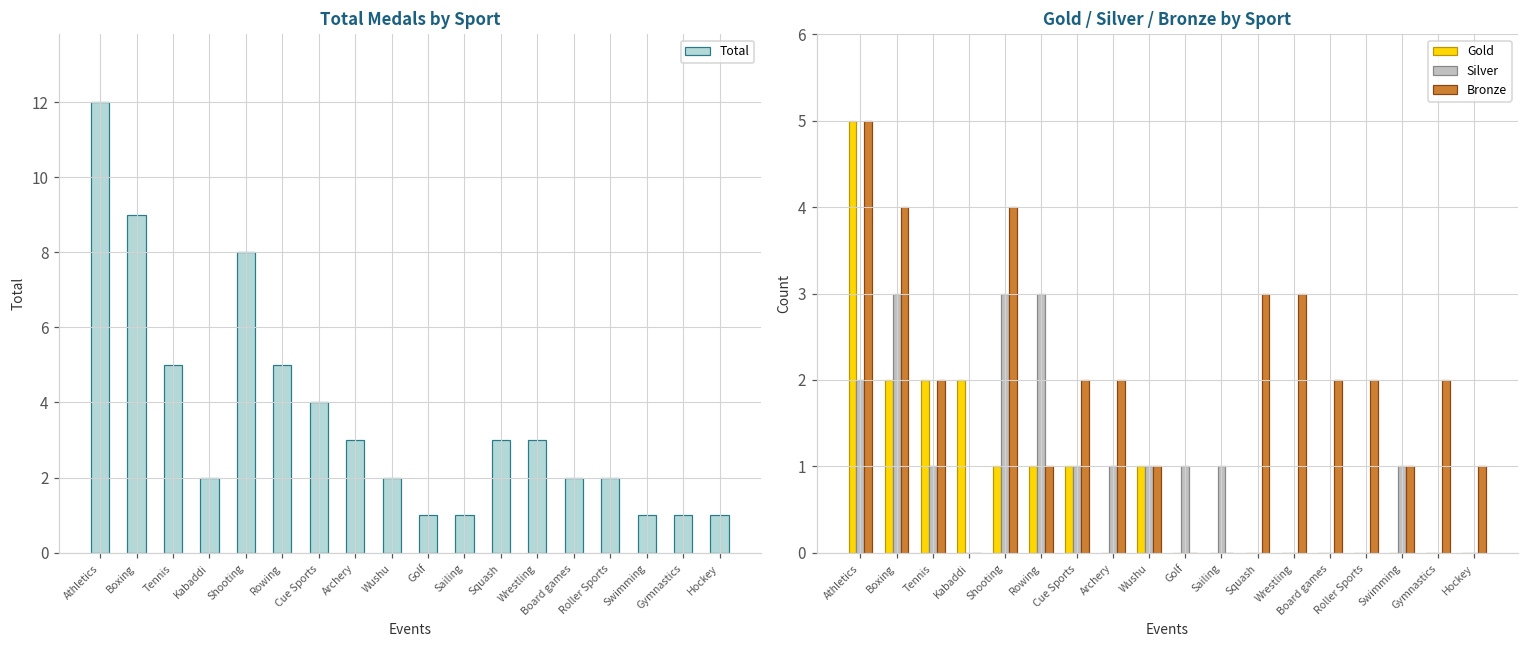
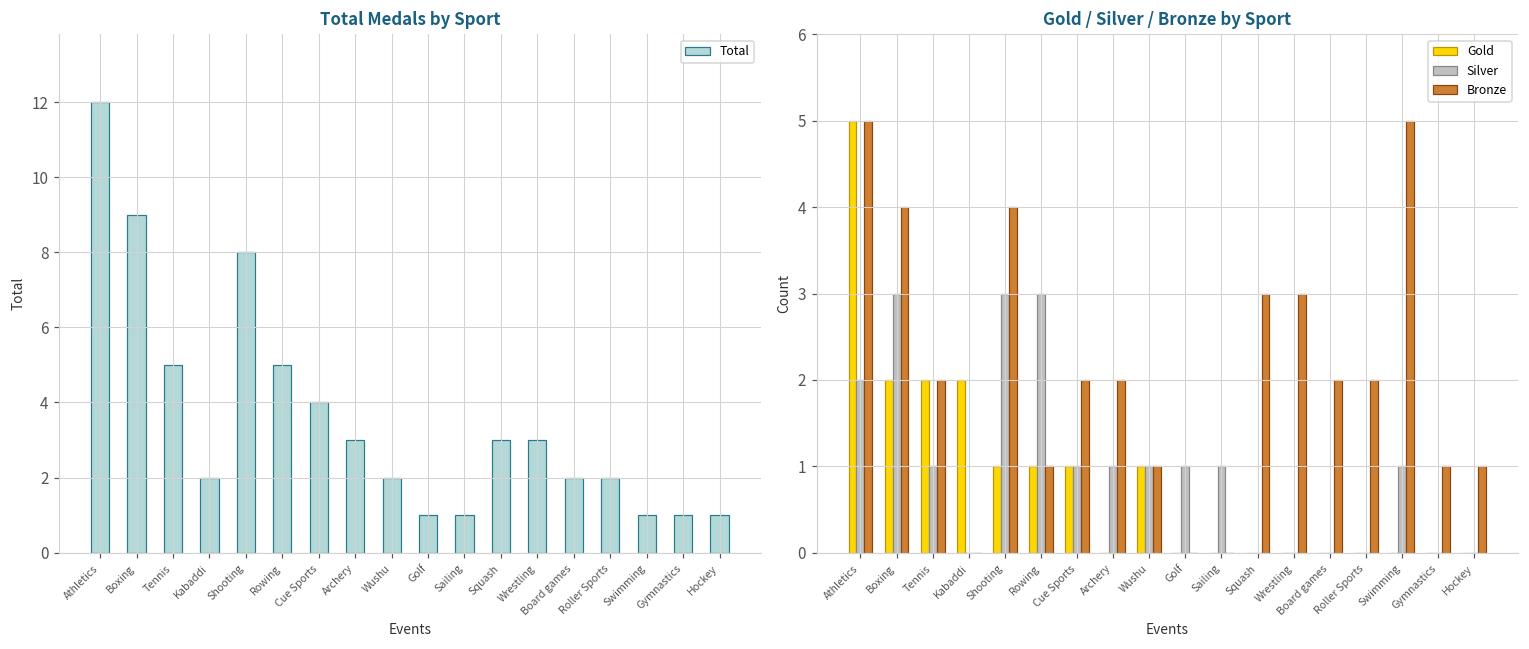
  {
    "Total Medals by Sport": {
      "Athletics": 12.0,
      "Boxing": 9.0,
      "Tennis": 5.0,
      "Kabaddi": 2.0,
      "Shooting": 8.0,
      "Rowing": 5.0,
      "Cue Sports": 4.0,
      "Archery": 3.0,
      "Wushu": 2.0,
      "Golf": 1.0,
      "Sailing": 1.0,
      "Squash": 3.0,
      "Wrestling": 3.0,
      "Board games": 2.0,
      "Roller Sports": 2.0,
      "Swimming": 1.0,
      "Gymnastics": 1.0,
      "Hockey": 1.0
    },
    "Gold / Silver / Bronze by Sport": {
      "Gold": {
        "Athletics": 5,
        "Boxing": 2,
        "Tennis": 2,
        "Kabaddi": 2,
        "Shooting": 1,
        "Rowing": 1,
        "Cue Sports": 1,
        "Archery": 0,
        "Wushu": 1,
        "Golf": 0,
        "Sailing": 0,
        "Squash": 0,
        "Wrestling": 0,
        "Board games": 0,
        "Roller Sports": 0,
        "Swimming": 0,
        "Gymnastics": 0,
        "Hockey": 0
      },
      "Silver": {
        "Athletics": 2,
        "Boxing": 3,
        "Tennis": 1,
        "Kabaddi": 0,
        "Shooting": 3,
        "Rowing": 3,
        "Cue Sports": 1,
        "Archery": 1,
        "Wushu": 1,
        "Golf": 1,
        "Sailing": 1,
        "Squash": 0,
        "Wrestling": 0,
        "Board games": 0,
        "Roller Sports": 0,
        "Swimming": 1,
        "Gymnastics": 0,
        "Hockey": 0
      },
      "Bronze": {
        "Athletics": 5,
        "Boxing": 4,
        "Tennis": 2,
        "Kabaddi": 0,
        "Shooting": 4,
        "Rowing": 1,
        "Cue Sports": 2,
        "Archery": 2,
        "Wushu": 1,
        "Golf": 0,
        "Sailing": 0,
        "Squash": 3,
        "Wrestling": 3,
        "Board games": 2,
        "Roller Sports": 2,
-       "Swimming": 1,
-       "Gymnastics": 2,
+       "Swimming": 5,
+       "Gymnastics": 1,
        "Hockey": 1
      }
    }
  }
